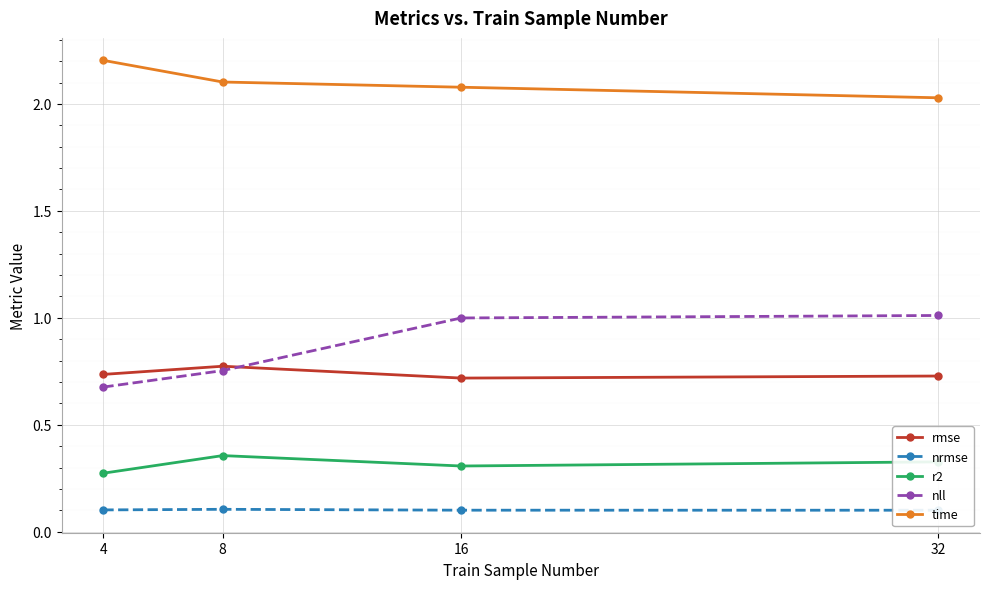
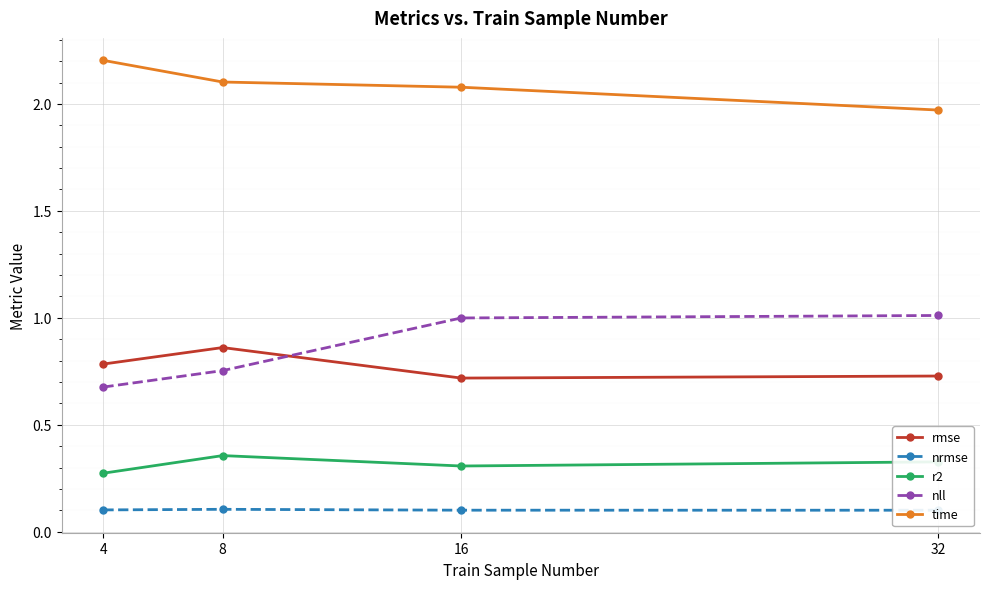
  {
    "rmse": {
-     "4": 0.74,
-     "8": 0.77,
+     "4": 0.78,
+     "8": 0.86,
      "16": 0.72,
      "32": 0.73
    },
    "nrmse": {
      "4": 0.10,
      "8": 0.10,
      "16": 0.10
    },
    "r2": {
      "4": 0.27,
      "8": 0.36,
      "16": 0.31
    },
    "nll": {
      "4": 0.68,
      "8": 0.75,
      "16": 1.00,
      "32": 1.01
    },
    "time": {
      "4": 2.20,
      "8": 2.10,
      "16": 2.08,
-     "32": 2.03
+     "32": 1.97
    }
  }
